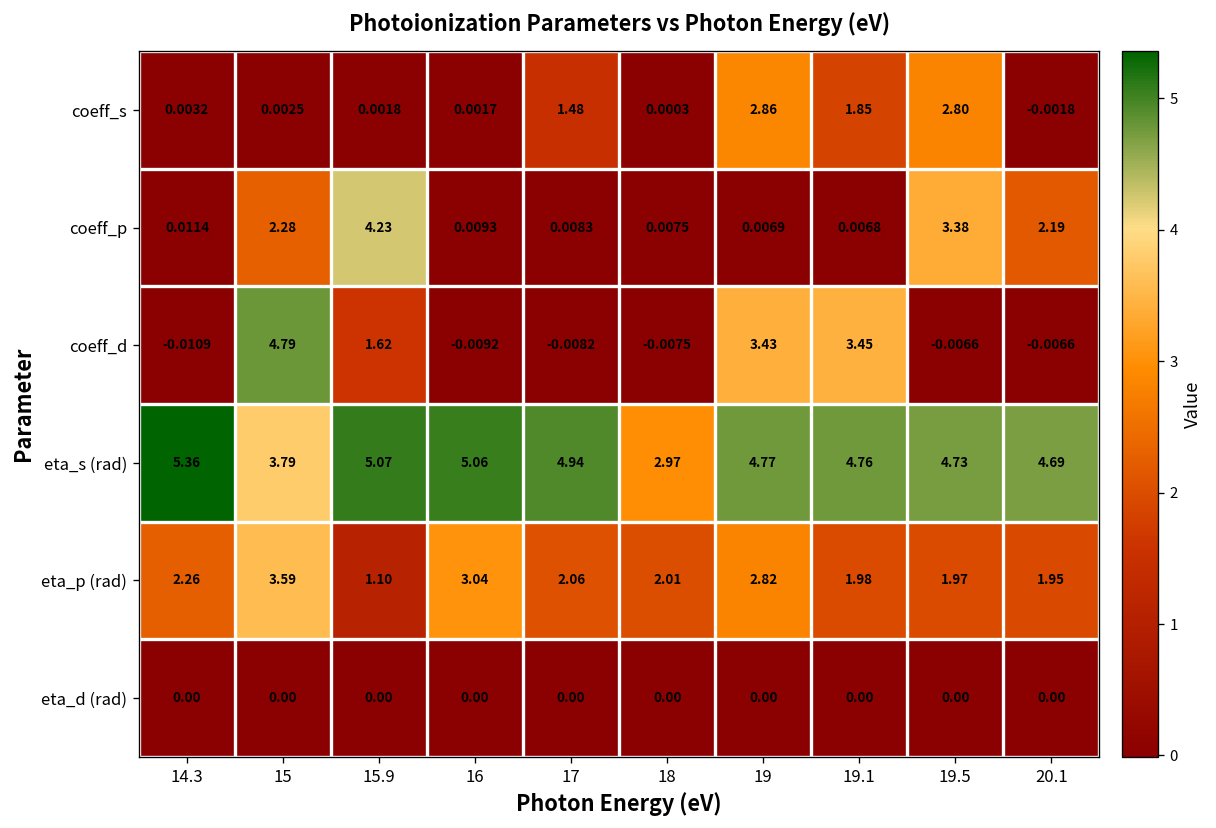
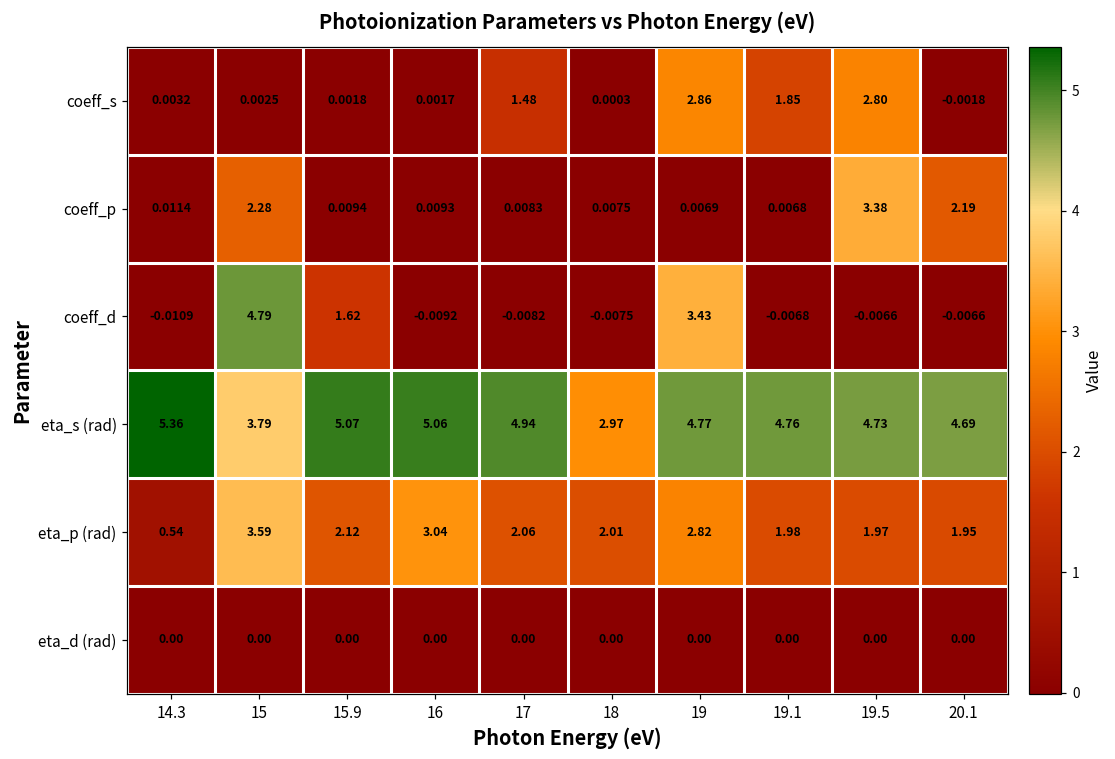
  {
    "coeff_s": {
      "14.3": 0.0032,
      "15": 0.0025,
      "15.9": 0.0018,
      "16": 0.0017,
      "17": 1.48,
      "18": 0.0003,
      "19": 2.86,
      "19.1": 1.85,
      "19.5": 2.80,
      "20.1": -0.0018
    },
    "coeff_p": {
      "14.3": 0.0114,
      "15": 2.28,
-     "15.9": 4.23,
+     "15.9": 0.0094,
      "16": 0.0093,
      "17": 0.0083,
      "18": 0.0075,
      "19": 0.0069,
      "19.1": 0.0068,
      "19.5": 3.38,
      "20.1": 2.19
    },
    "coeff_d": {
      "14.3": -0.0109,
      "15": 4.79,
      "15.9": 1.62,
      "16": -0.0092,
      "17": -0.0082,
      "18": -0.0075,
      "19": 3.43,
-     "19.1": 3.45,
+     "19.1": -0.0068,
      "19.5": -0.0066,
      "20.1": -0.0066
    },
    "eta_s (rad)": {
      "14.3": 5.36,
      "15": 3.79,
      "15.9": 5.07,
      "16": 5.06,
      "17": 4.94,
      "18": 2.97,
      "19": 4.77,
      "19.1": 4.76,
      "19.5": 4.73,
      "20.1": 4.69
    },
    "eta_p (rad)": {
-     "14.3": 2.26,
+     "14.3": 0.54,
      "15": 3.59,
-     "15.9": 1.10,
+     "15.9": 2.12,
      "16": 3.04,
      "17": 2.06,
      "18": 2.01,
      "19": 2.82,
      "19.1": 1.98,
      "19.5": 1.97,
      "20.1": 1.95
    },
    "eta_d (rad)": {
      "14.3": 0.00,
      "15": 0.00,
      "15.9": 0.00,
      "16": 0.00,
      "17": 0.00,
      "18": 0.00,
      "19": 0.00,
      "19.1": 0.00,
      "19.5": 0.00,
      "20.1": 0.00
    }
  }
